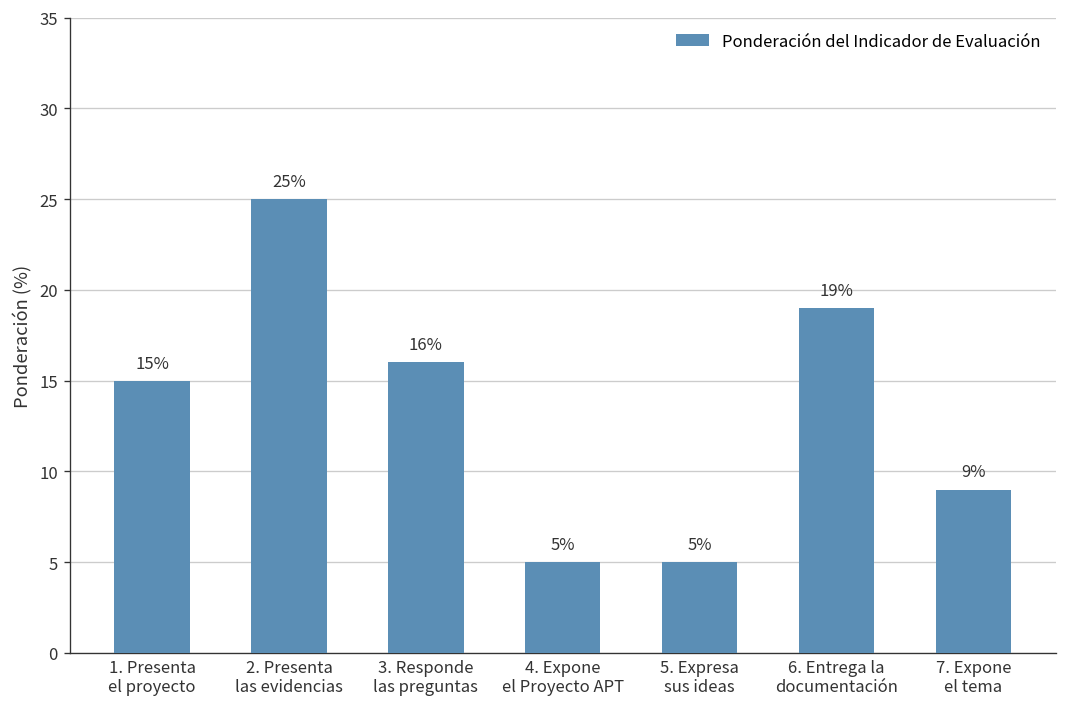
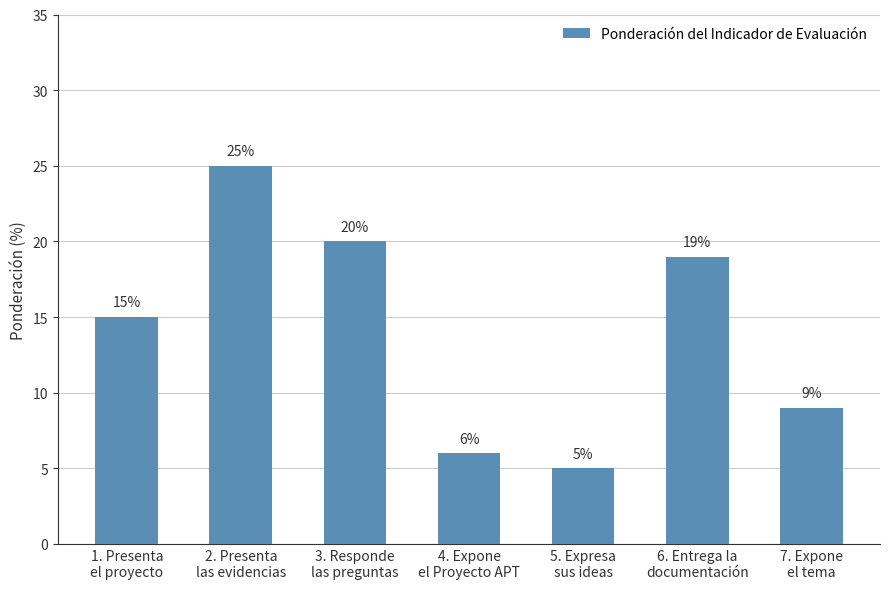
  {
    "1. Presenta el proyecto": "15%",
    "2. Presenta las evidencias": "25%",
-   "3. Responde las preguntas": "16%",
-   "4. Expone el Proyecto APT": "5%",
+   "3. Responde las preguntas": "20%",
+   "4. Expone el Proyecto APT": "6%",
    "5. Expresa sus ideas": "5%",
    "6. Entrega la documentación": "19%",
    "7. Expone el tema": "9%"
  }
